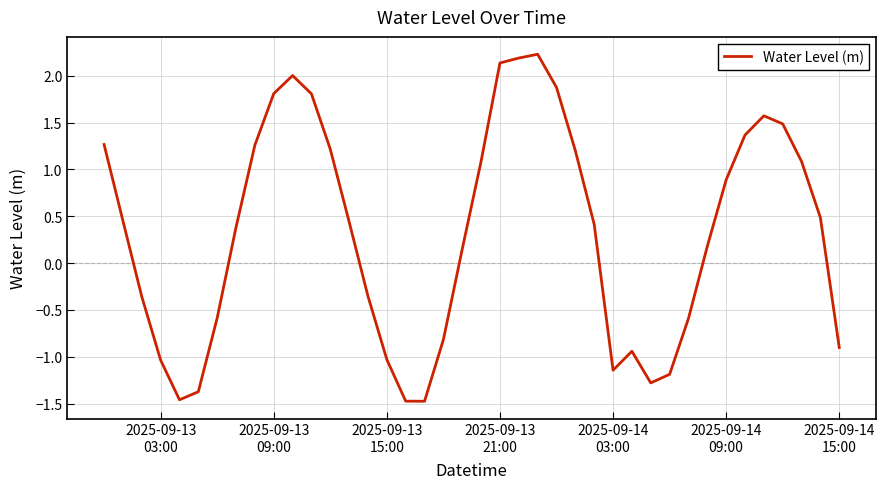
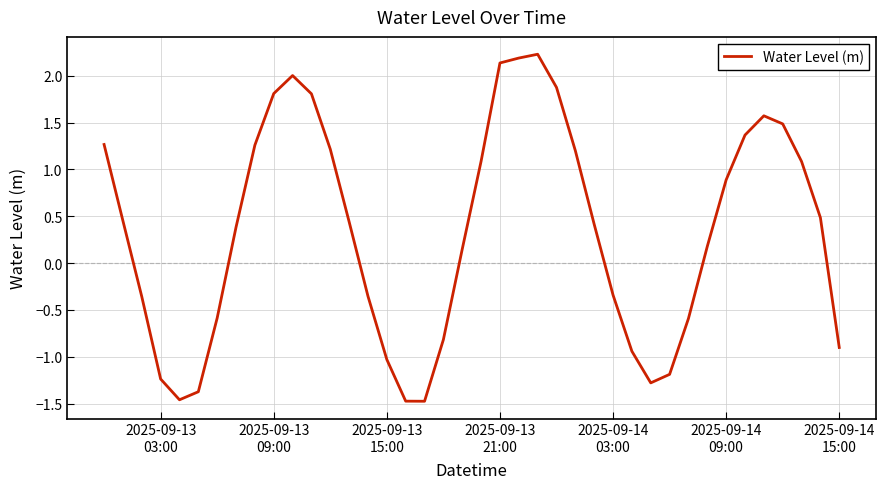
  {
-   "2025-09-13 03:00": -1.0,
+   "2025-09-13 03:00": -1.2,
    "2025-09-13 09:00": 1.8,
    "2025-09-13 15:00": -1.0,
    "2025-09-13 21:00": 2.1,
-   "2025-09-14 03:00": -1.1,
+   "2025-09-14 03:00": -0.3,
    "2025-09-14 09:00": 0.9,
    "2025-09-14 15:00": -0.9
  }
